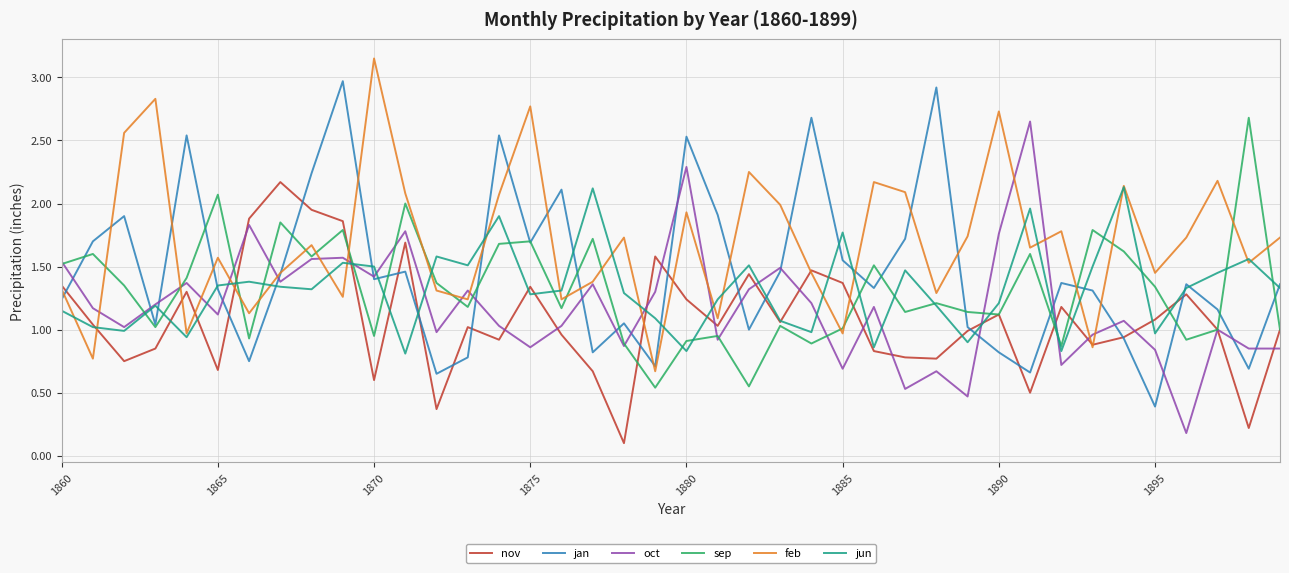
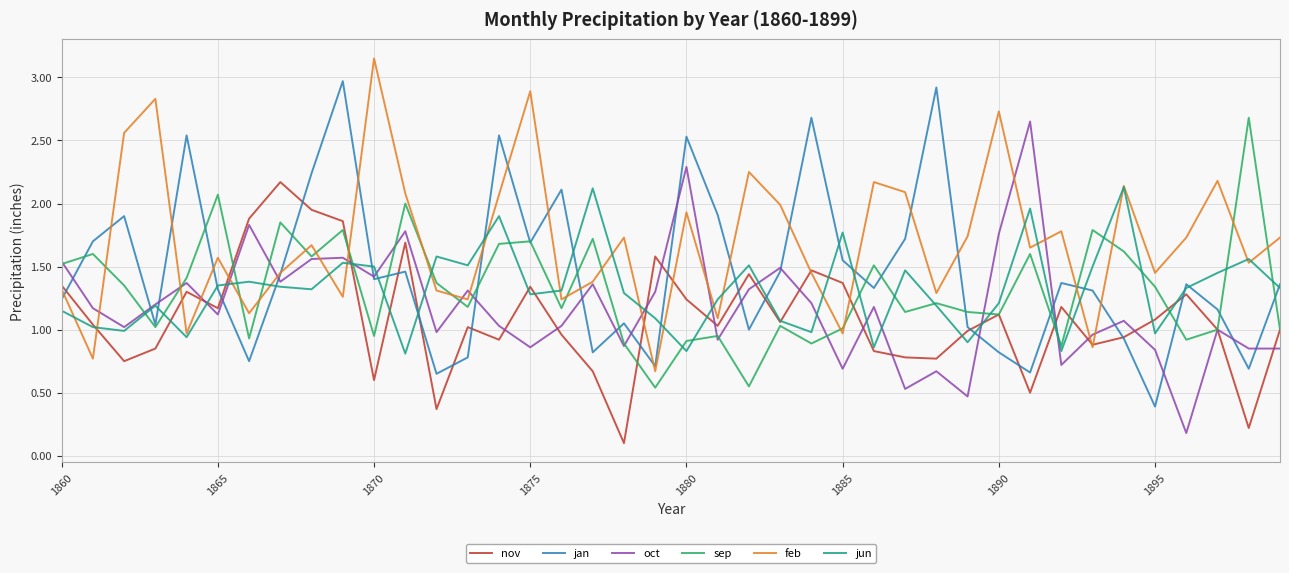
  {
    "nov": {
      "1860": 1.35,
-     "1865": 0.68,
+     "1865": 1.17,
      "1870": 0.60,
      "1875": 1.34,
      "1880": 1.24,
      "1885": 1.37,
      "1895": 1.08
    },
    "jan": {
      "1860": 1.24,
      "1865": 1.32,
      "1880": 2.53,
      "1885": 1.55,
      "1890": 0.82,
      "1895": 0.39
    },
    "oct": {
      "1860": 1.54,
      "1865": 1.12,
      "1875": 0.86,
      "1880": 2.29,
      "1885": 0.69,
      "1890": 1.76,
      "1895": 0.84
    },
    "feb": {
      "1860": 1.32,
      "1865": 1.57,
      "1870": 3.15,
-     "1875": 2.77,
+     "1875": 2.89,
      "1880": 1.93,
      "1885": 0.97,
      "1890": 2.73,
      "1895": 1.45
    }
  }
